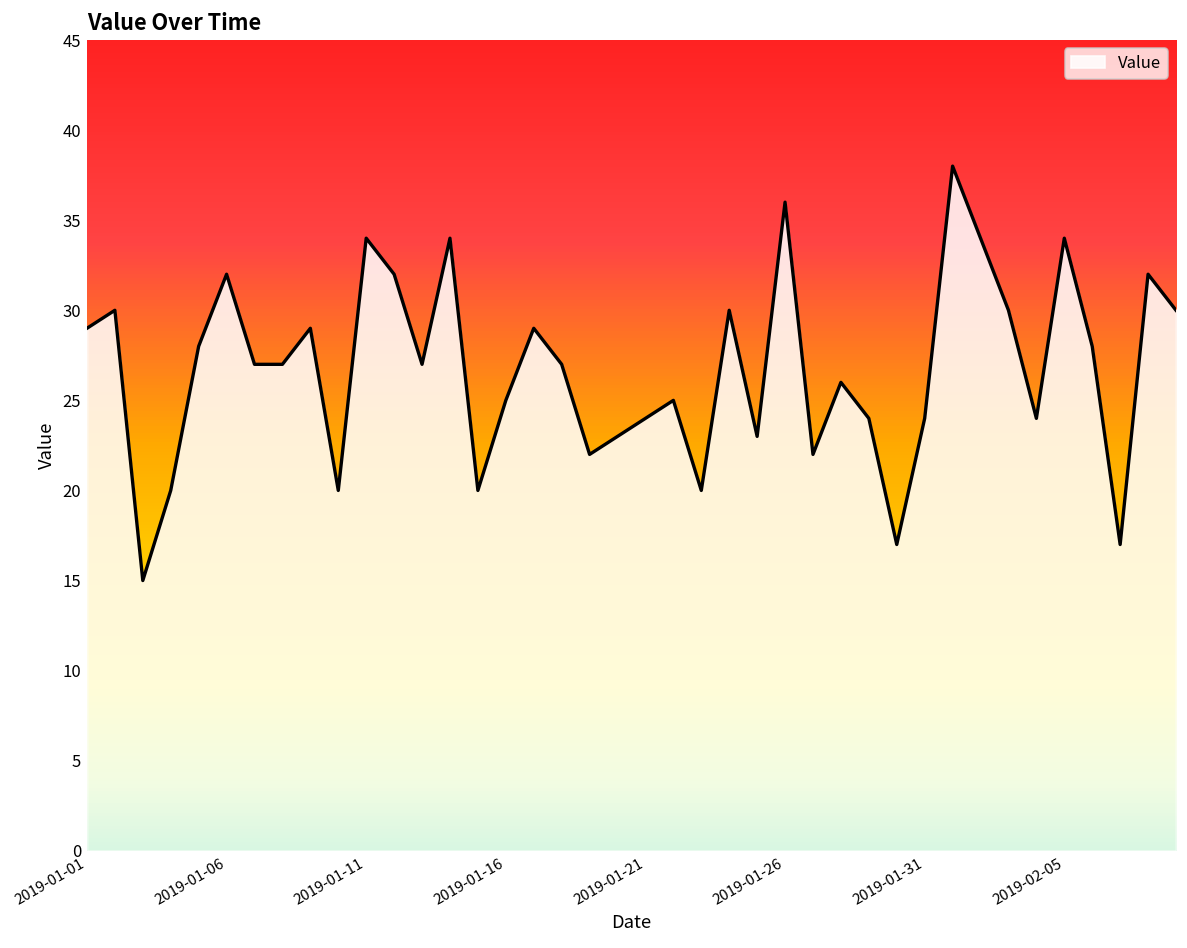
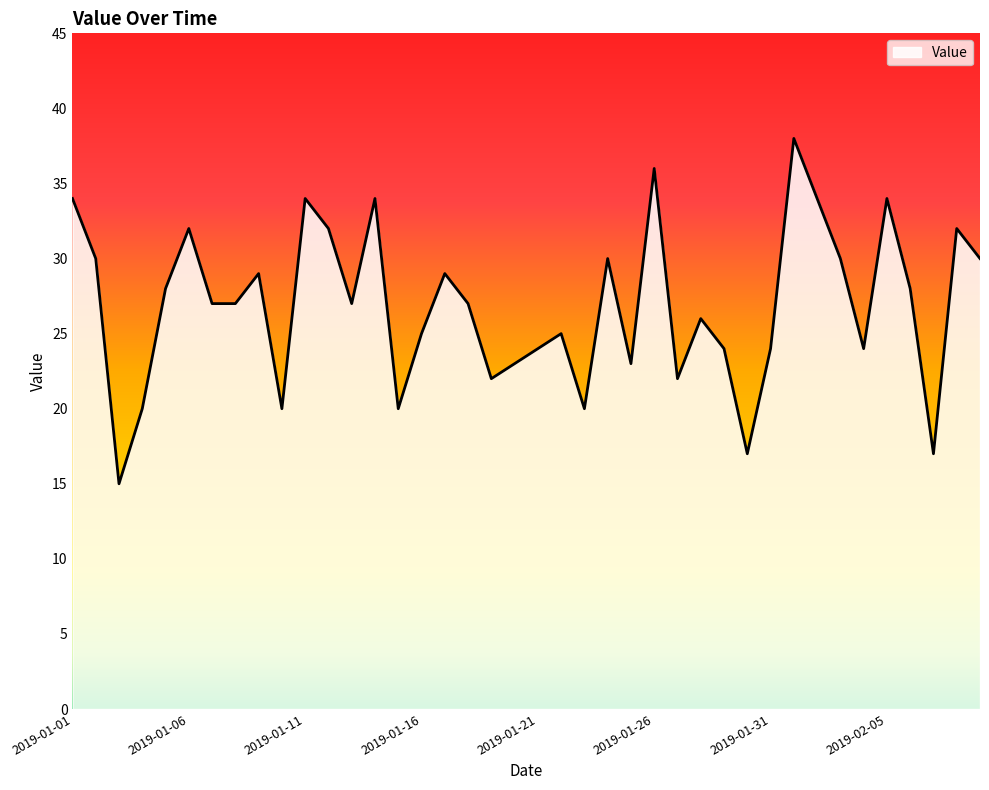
  {
-   "2019-01-01": 29,
+   "2019-01-01": 34,
    "2019-01-06": 32,
    "2019-01-11": 34,
    "2019-01-16": 25,
    "2019-01-21": 24,
    "2019-01-26": 36,
    "2019-01-31": 24,
    "2019-02-05": 34
  }
